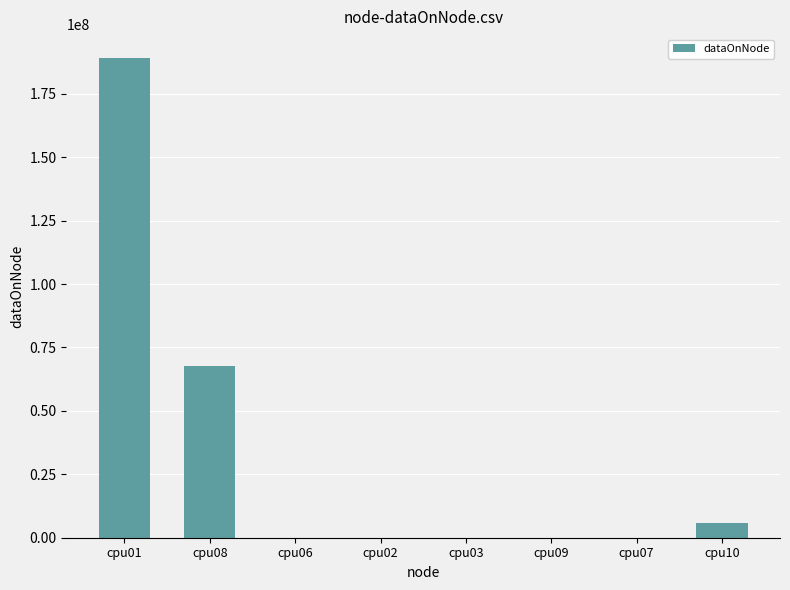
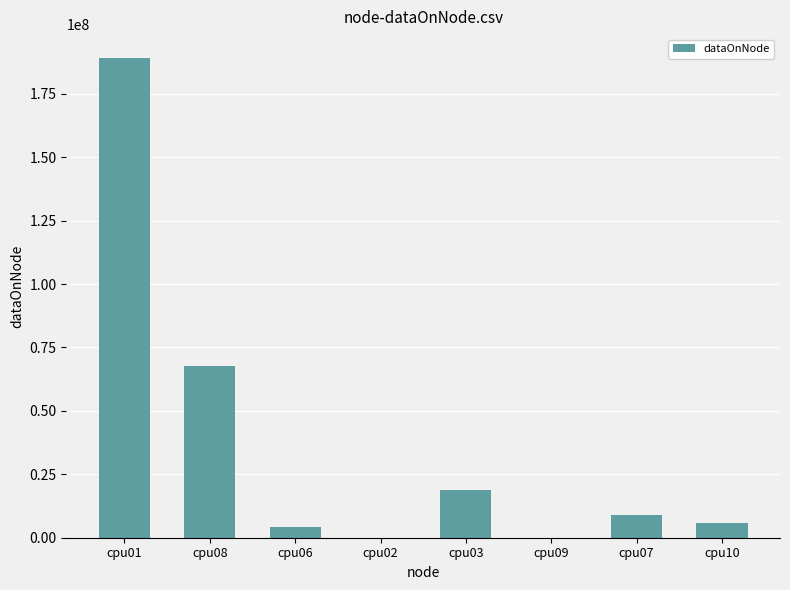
  {
    "cpu01": 189000000,
    "cpu08": 68000000,
-   "cpu06": 0,
-   "cpu03": 0,
-   "cpu07": 0,
+   "cpu06": 4000000,
+   "cpu03": 19000000,
+   "cpu07": 9000000,
    "cpu10": 6000000
  }
